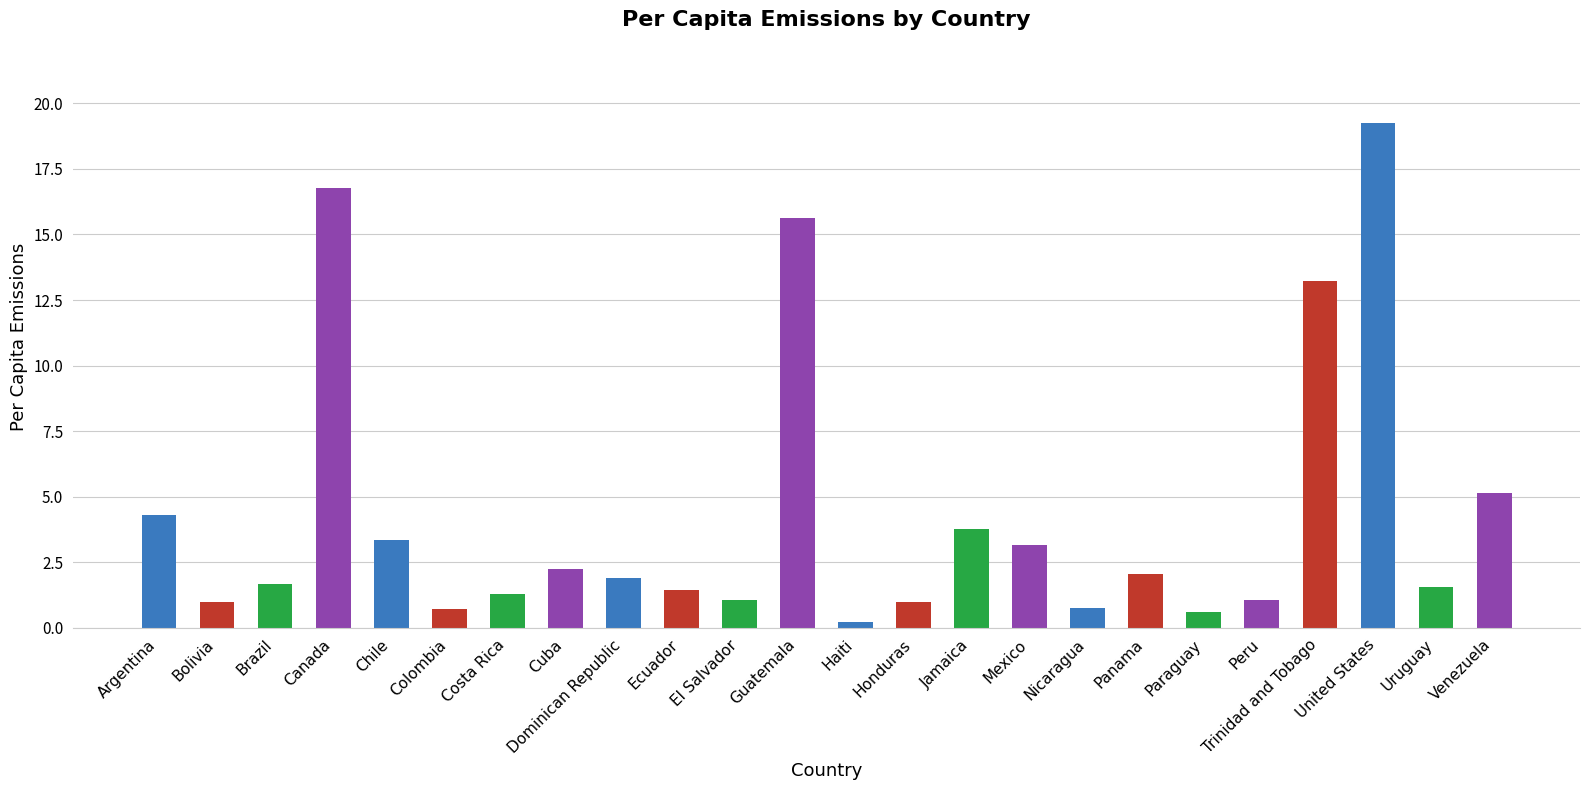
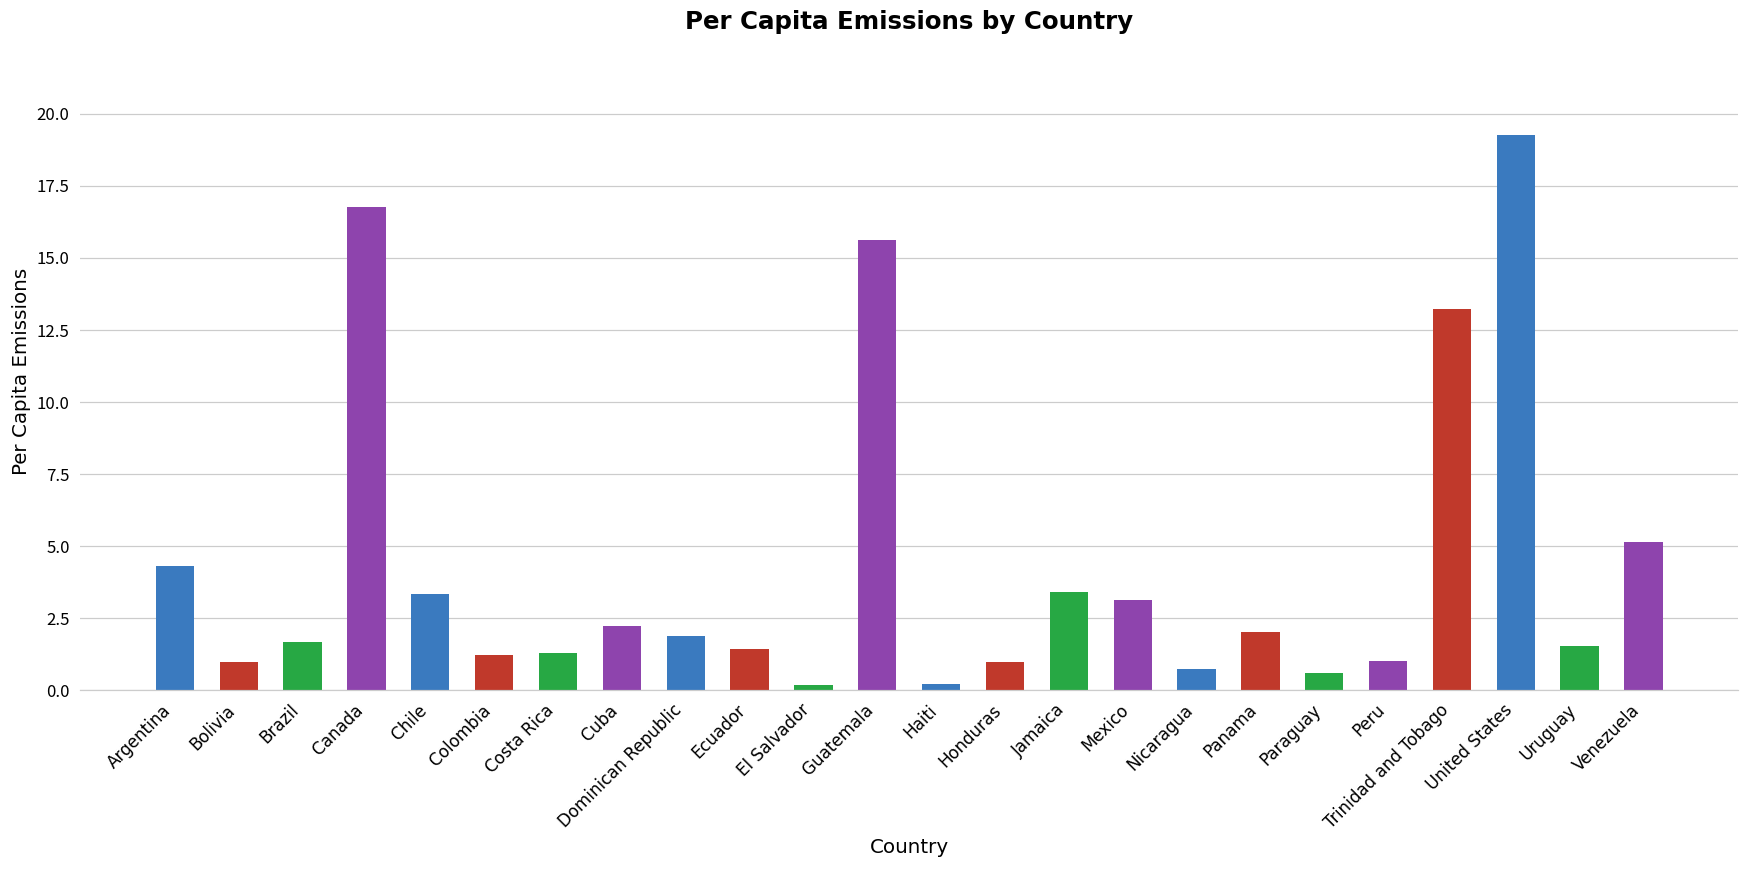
  {
    "Argentina": 4.3,
    "Bolivia": 1.0,
    "Brazil": 1.7,
    "Canada": 16.8,
    "Chile": 3.3,
-   "Colombia": 0.7,
+   "Colombia": 1.2,
    "Costa Rica": 1.3,
    "Cuba": 2.2,
    "Dominican Republic": 1.9,
    "Ecuador": 1.4,
-   "El Salvador": 1.0,
+   "El Salvador": 0.2,
    "Guatemala": 15.6,
    "Haiti": 0.2,
    "Honduras": 1.0,
-   "Jamaica": 3.7,
+   "Jamaica": 3.4,
    "Mexico": 3.1,
    "Nicaragua": 0.8,
    "Panama": 2.0,
    "Paraguay": 0.6,
    "Peru": 1.0,
    "Trinidad and Tobago": 13.2,
    "United States": 19.3,
    "Uruguay": 1.5,
    "Venezuela": 5.1
  }
